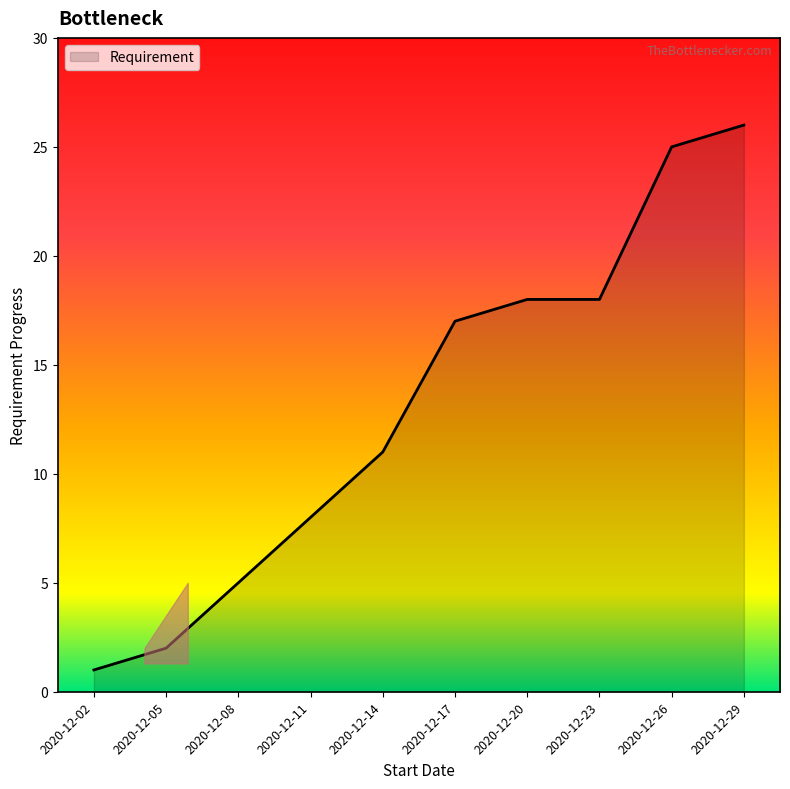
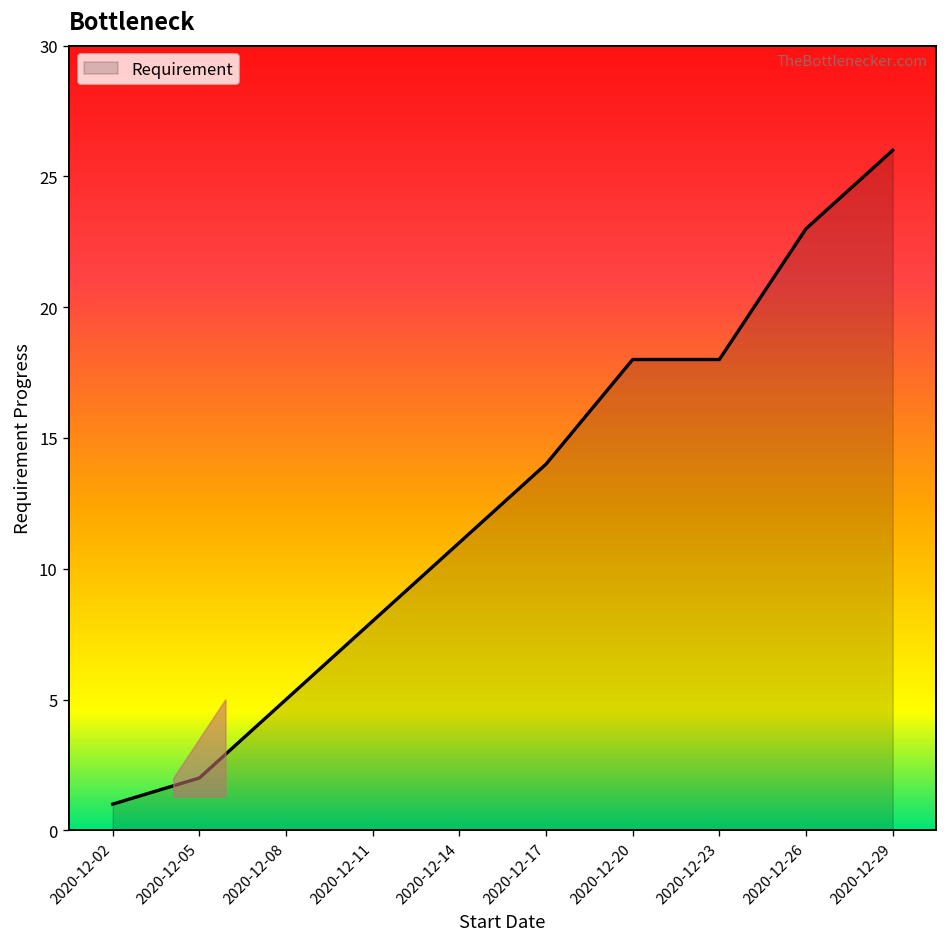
  {
    "Requirement": {
      "2020-12-02": 1,
      "2020-12-05": 2,
      "2020-12-08": 5,
      "2020-12-11": 8,
      "2020-12-14": 11,
-     "2020-12-17": 17,
+     "2020-12-17": 14,
      "2020-12-20": 18,
      "2020-12-23": 18,
-     "2020-12-26": 25,
+     "2020-12-26": 23,
      "2020-12-29": 26
    }
  }
